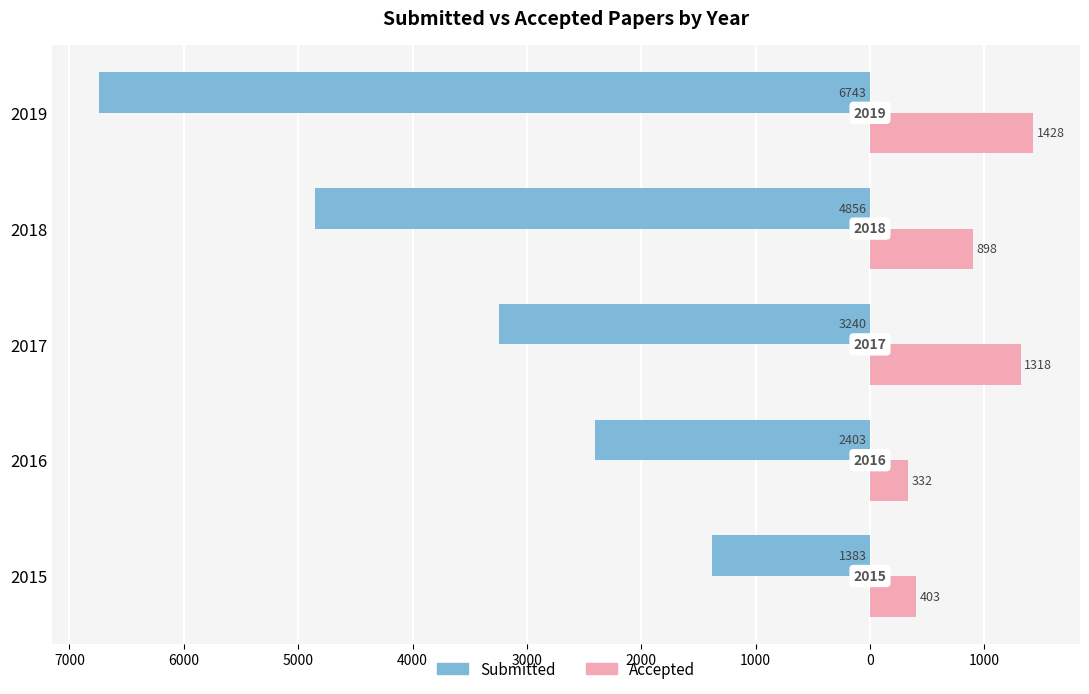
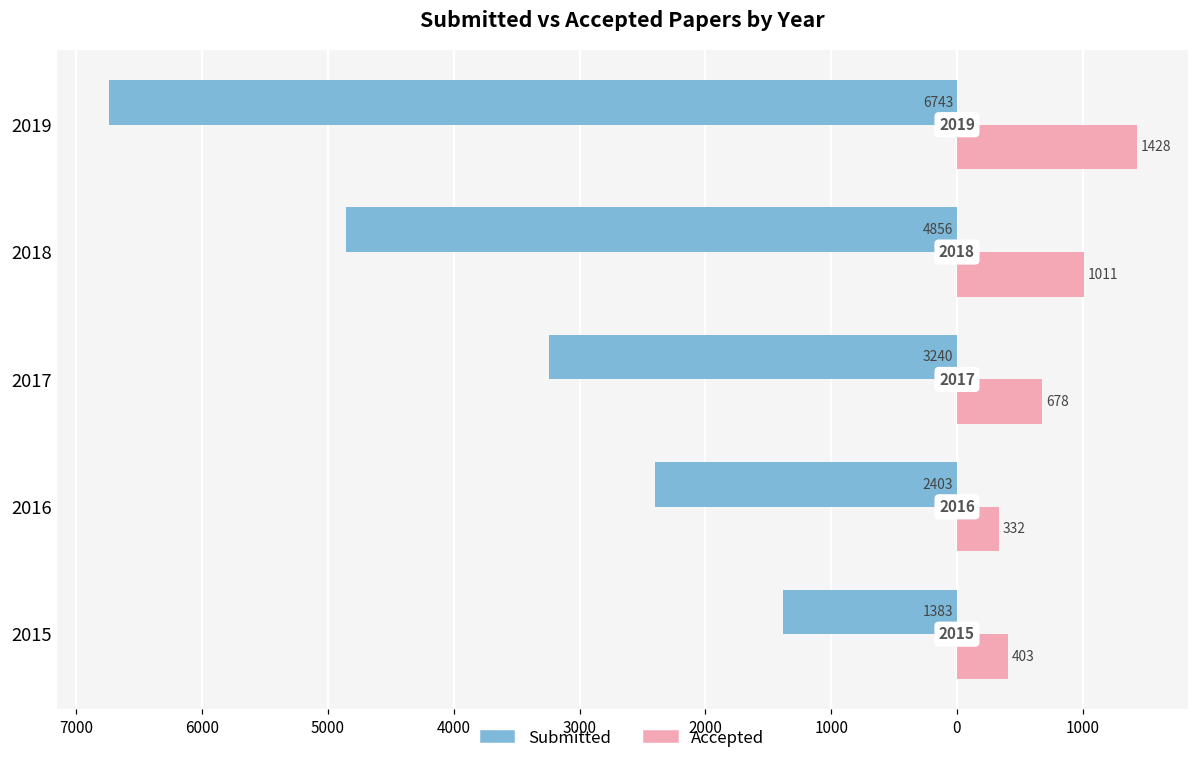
  {
    "Accepted": {
      "2019": 1428,
-     "2018": 898,
-     "2017": 1318,
+     "2018": 1011,
+     "2017": 678,
      "2016": 332,
      "2015": 403
    }
  }
